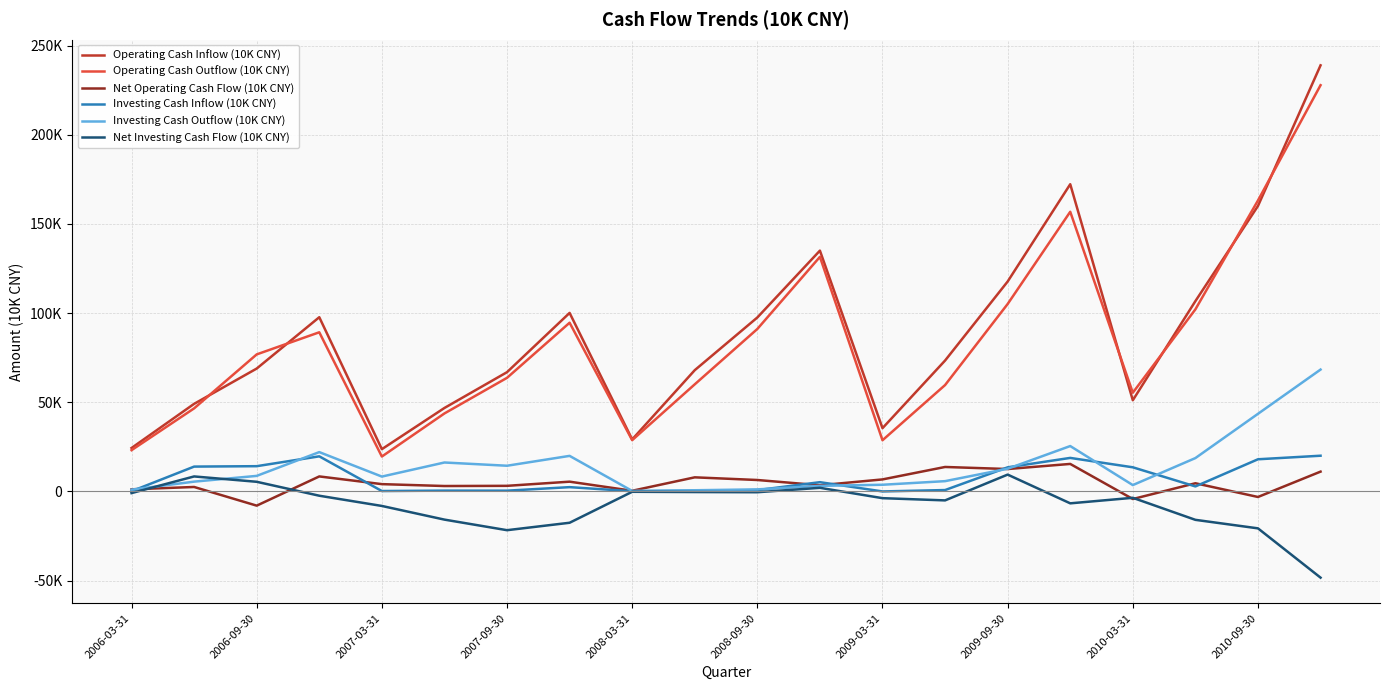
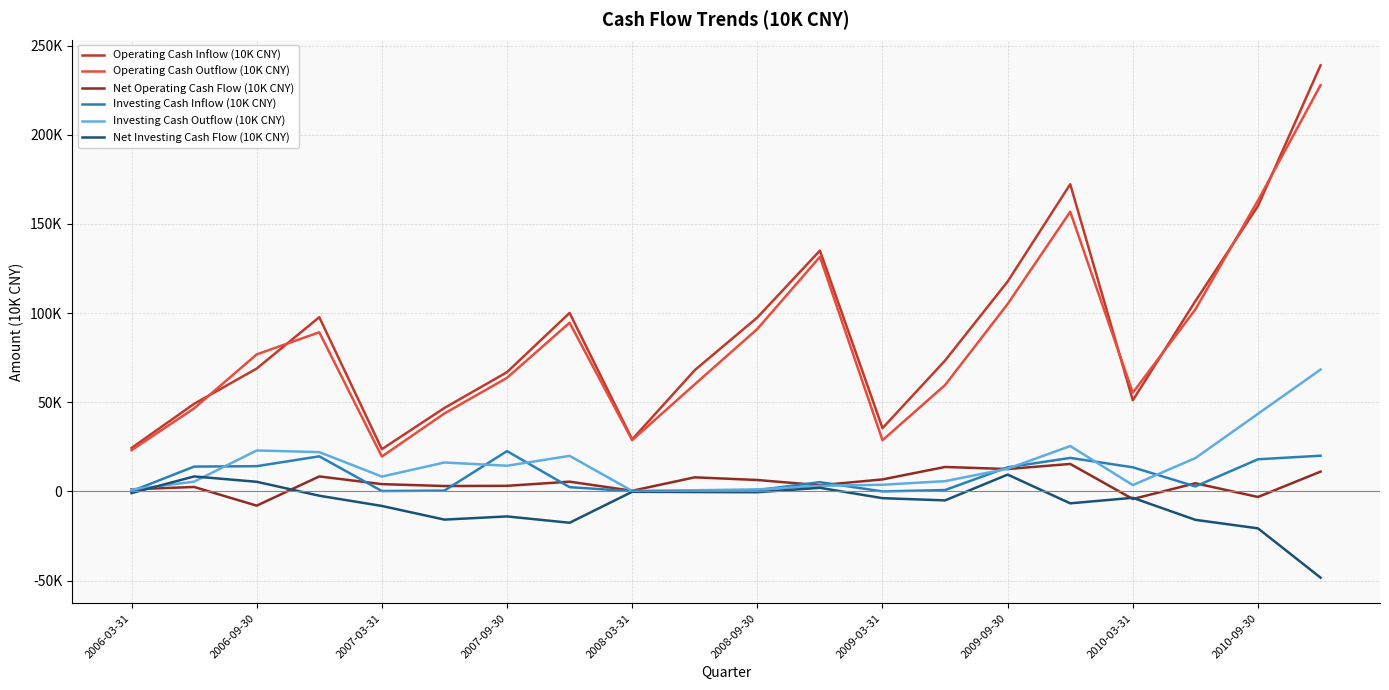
  {
    "Investing Cash Inflow (10K CNY)": {
      "2006-09-30": 14000,
      "2007-03-31": 0,
-     "2007-09-30": 0,
+     "2007-09-30": 23000,
      "2009-03-31": 0,
      "2010-03-31": 14000,
      "2010-09-30": 18000
    },
    "Investing Cash Outflow (10K CNY)": {
-     "2006-09-30": 9000,
+     "2006-09-30": 23000,
      "2007-03-31": 8000,
      "2007-09-30": 14000,
      "2009-03-31": 4000,
      "2010-03-31": 4000,
      "2010-09-30": 44000
    },
    "Net Investing Cash Flow (10K CNY)": {
      "2006-09-30": 5000,
      "2007-03-31": -8000,
-     "2007-09-30": -22000,
+     "2007-09-30": -14000,
      "2009-03-31": -4000,
      "2009-09-30": 9000,
      "2010-09-30": -21000
    }
  }
